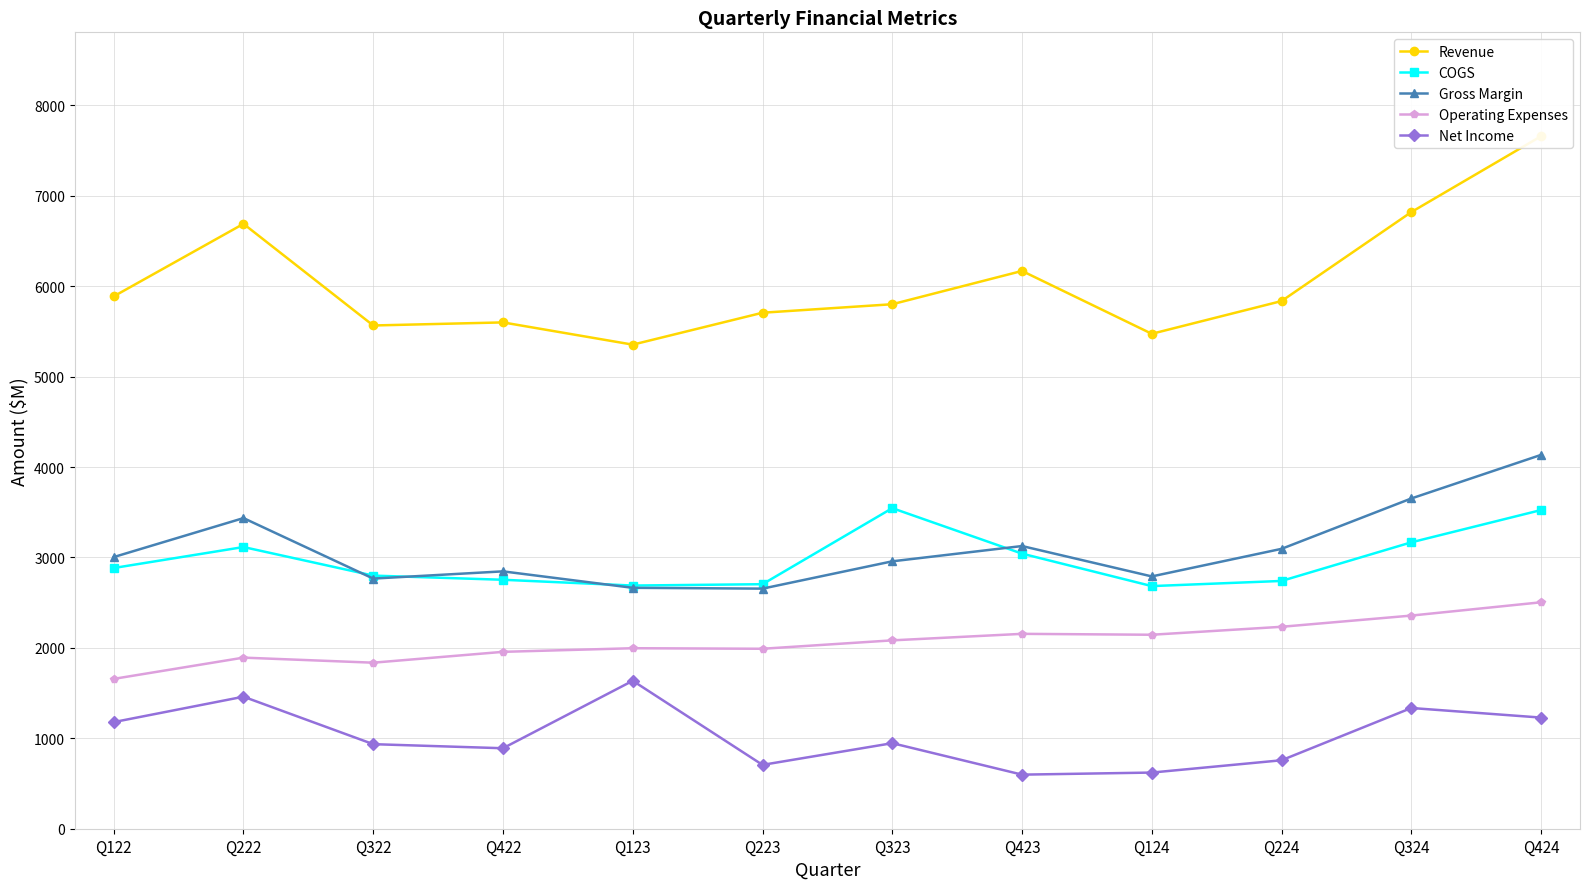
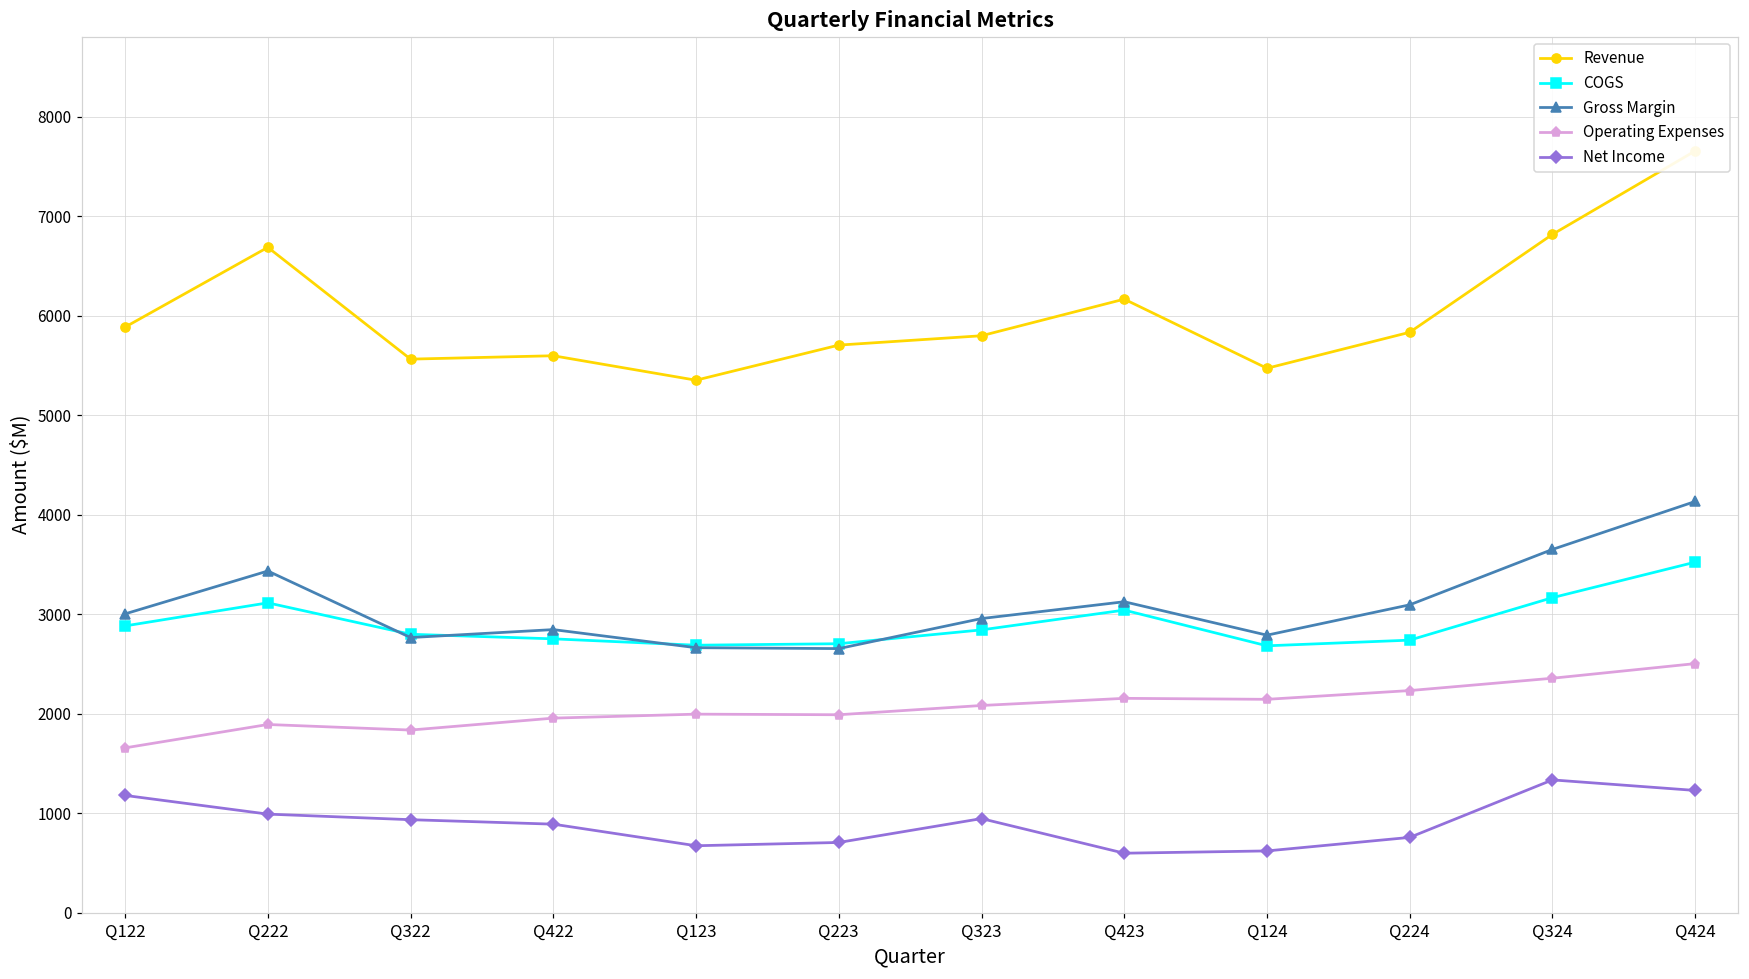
  {
    "Revenue": {
      "Q122": 5900,
      "Q222": 6700,
      "Q322": 5600,
      "Q422": 5600,
      "Q123": 5400,
      "Q223": 5700,
      "Q323": 5800,
      "Q423": 6200,
      "Q124": 5500,
      "Q224": 5800,
      "Q324": 6800
    },
    "COGS": {
      "Q122": 2900,
      "Q222": 3100,
      "Q322": 2800,
      "Q422": 2800,
      "Q223": 2700,
-     "Q323": 3500,
+     "Q323": 2800,
      "Q423": 3000,
      "Q124": 2700,
      "Q224": 2700,
      "Q324": 3200,
      "Q424": 3500
    },
    "Gross Margin": {
      "Q122": 3000,
      "Q222": 3400,
      "Q322": 2800,
      "Q422": 2800,
      "Q223": 2700,
      "Q323": 3000,
      "Q423": 3100,
      "Q124": 2800,
      "Q224": 3100,
      "Q324": 3700,
      "Q424": 4100
    },
    "Operating Expenses": {
      "Q122": 1700,
      "Q222": 1900,
      "Q322": 1800,
      "Q422": 2000,
      "Q123": 2000,
      "Q223": 2000,
      "Q323": 2100,
      "Q423": 2200,
      "Q124": 2100,
      "Q224": 2200,
      "Q324": 2400,
      "Q424": 2500
    },
    "Net Income": {
      "Q122": 1200,
-     "Q222": 1500,
+     "Q222": 1000,
      "Q322": 900,
      "Q422": 900,
-     "Q123": 1600,
+     "Q123": 700,
      "Q223": 700,
      "Q323": 900,
      "Q423": 600,
      "Q124": 600,
      "Q224": 800,
      "Q324": 1300,
      "Q424": 1200
    }
  }
